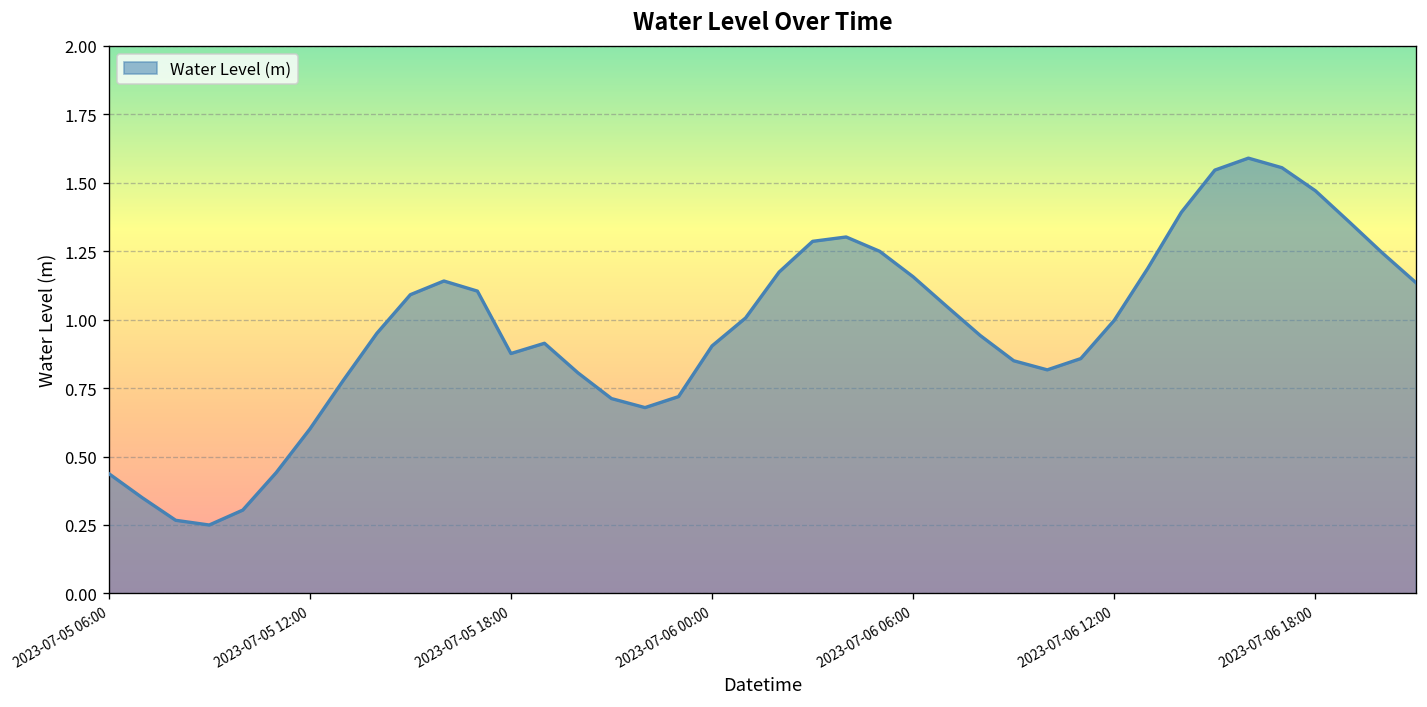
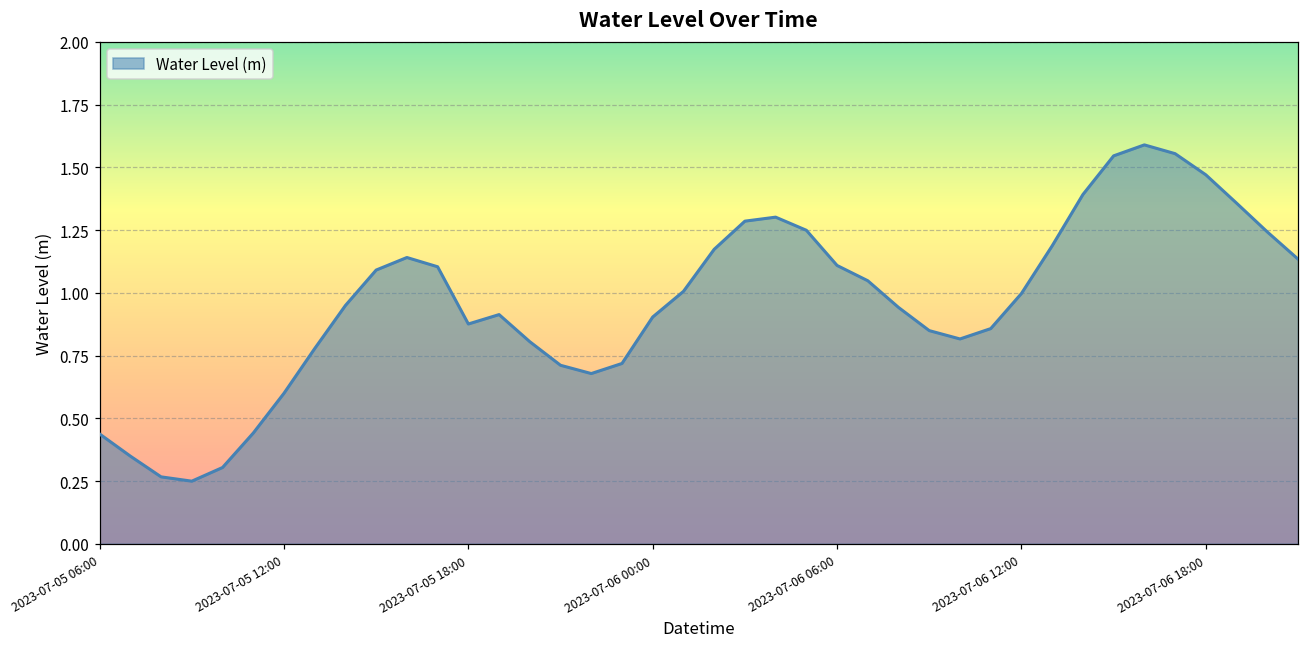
  {
    "2023-07-05 06:00": 0.44,
    "2023-07-05 12:00": 0.60,
    "2023-07-05 18:00": 0.88,
    "2023-07-06 00:00": 0.90,
-   "2023-07-06 06:00": 1.16,
+   "2023-07-06 06:00": 1.11,
    "2023-07-06 12:00": 1.00,
    "2023-07-06 18:00": 1.47
  }
